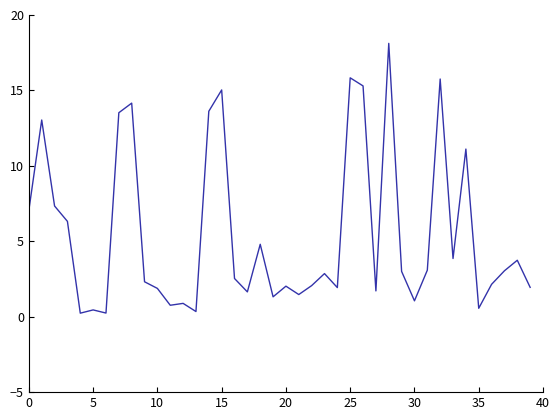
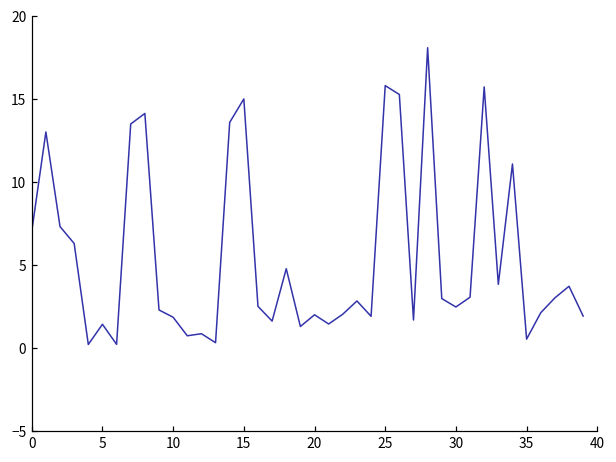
  {
    "0": 7.1,
-   "5": 0.5,
+   "5": 1.5,
    "10": 1.9,
    "15": 15.0,
    "20": 2.0,
    "25": 15.8,
-   "30": 1.1,
+   "30": 2.5,
    "35": 0.6
  }
